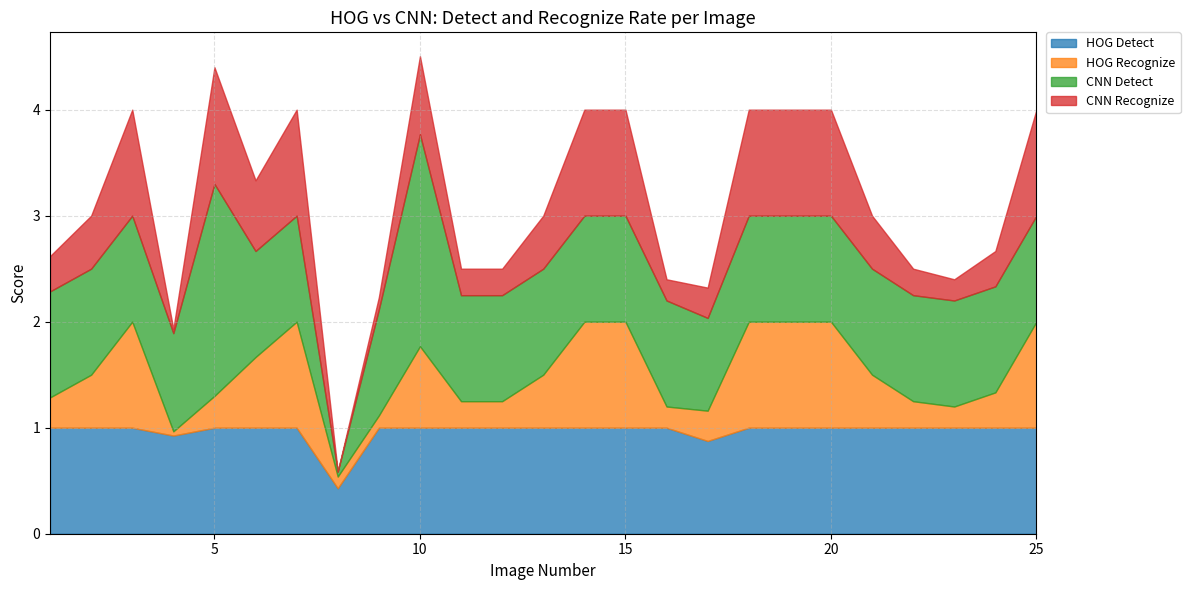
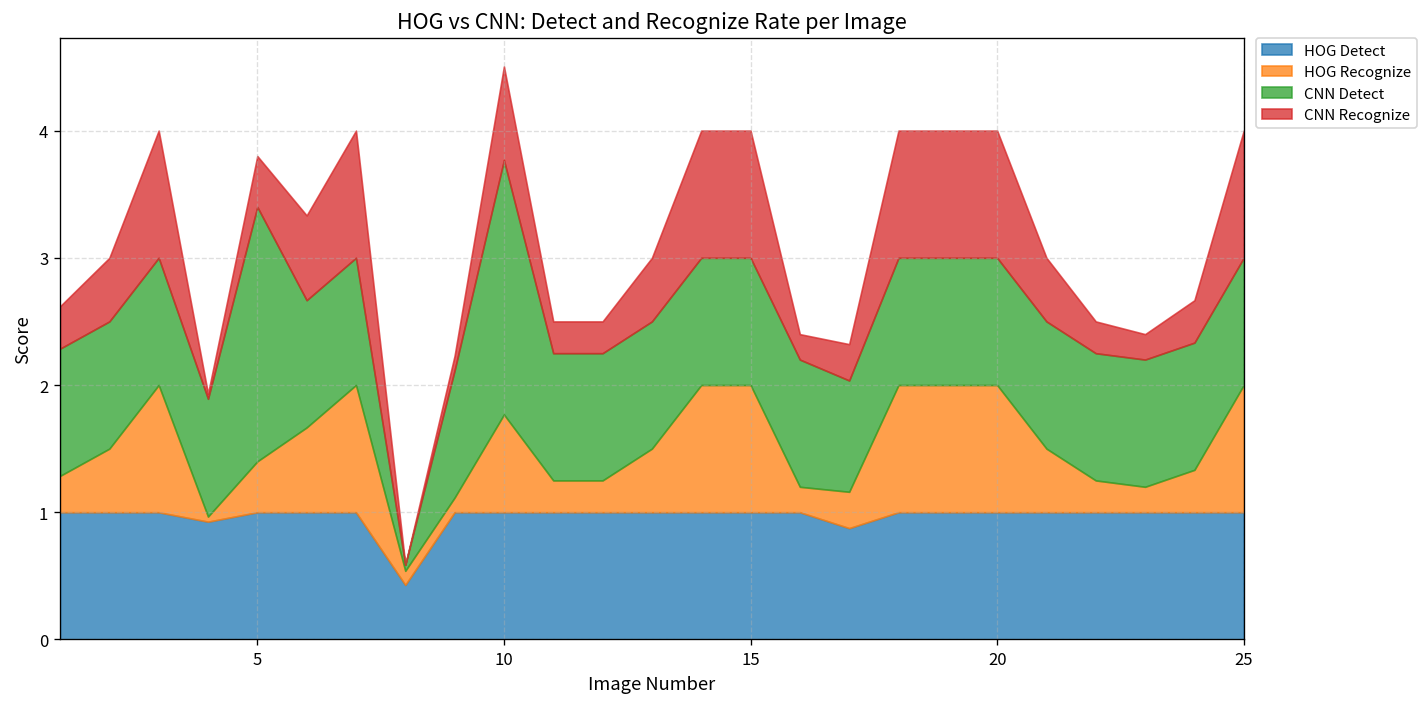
  {
    "HOG Detect": {
      "5": 1.0,
      "10": 1.0,
      "15": 1.0,
      "20": 1.0,
      "25": 1.0
    },
    "HOG Recognize": {
-     "5": 0.3,
+     "5": 0.4,
      "10": 0.77,
      "15": 1.0,
      "20": 1.0,
      "25": 1.0
    },
    "CNN Detect": {
      "5": 2.0,
      "10": 2.0,
      "15": 1.0,
      "20": 1.0,
      "25": 1.0
    },
    "CNN Recognize": {
-     "5": 1.1,
+     "5": 0.4,
      "10": 0.74,
      "15": 1.0,
      "20": 1.0,
      "25": 1.0
    }
  }
